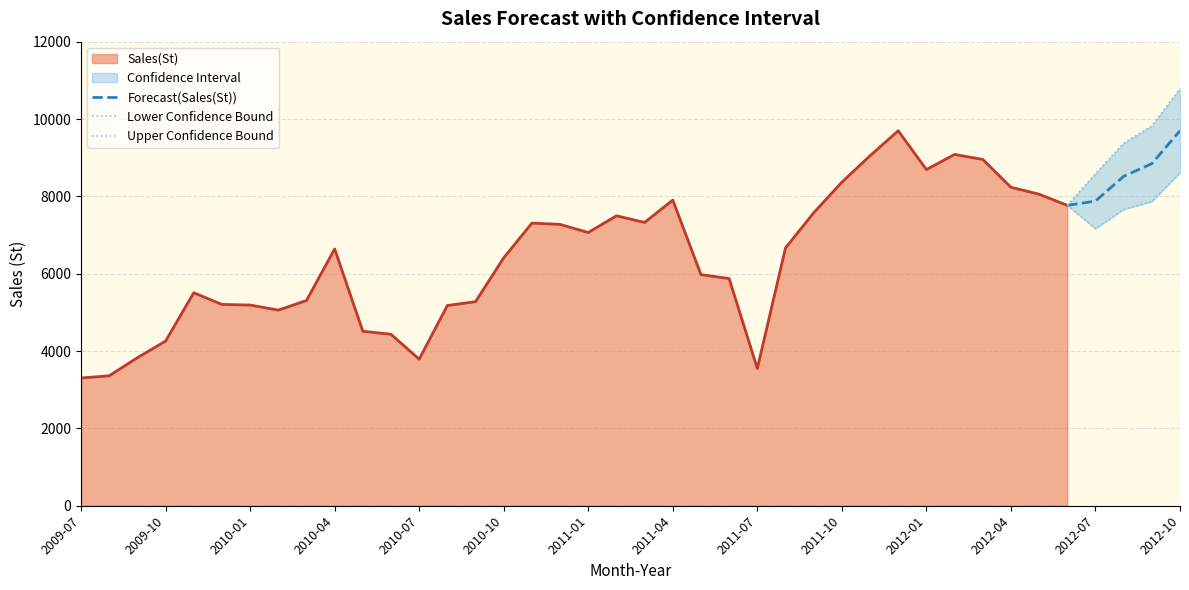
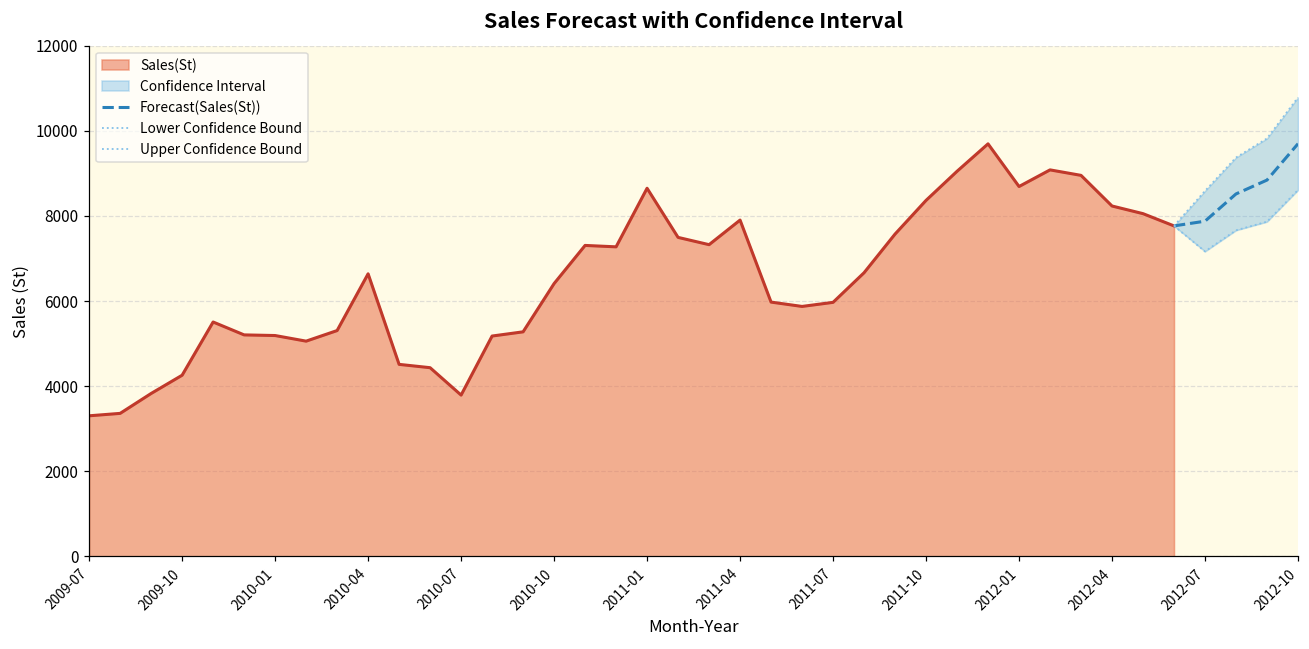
  {
    "Sales(St)": {
      "2009-07": 3300,
      "2009-10": 4300,
      "2010-01": 5200,
      "2010-04": 6600,
      "2010-07": 3800,
      "2010-10": 6400,
-     "2011-01": 7100,
+     "2011-01": 8700,
      "2011-04": 7900,
-     "2011-07": 3500,
+     "2011-07": 6000,
      "2011-10": 8400,
      "2012-01": 8700,
      "2012-04": 8200
    }
  }
